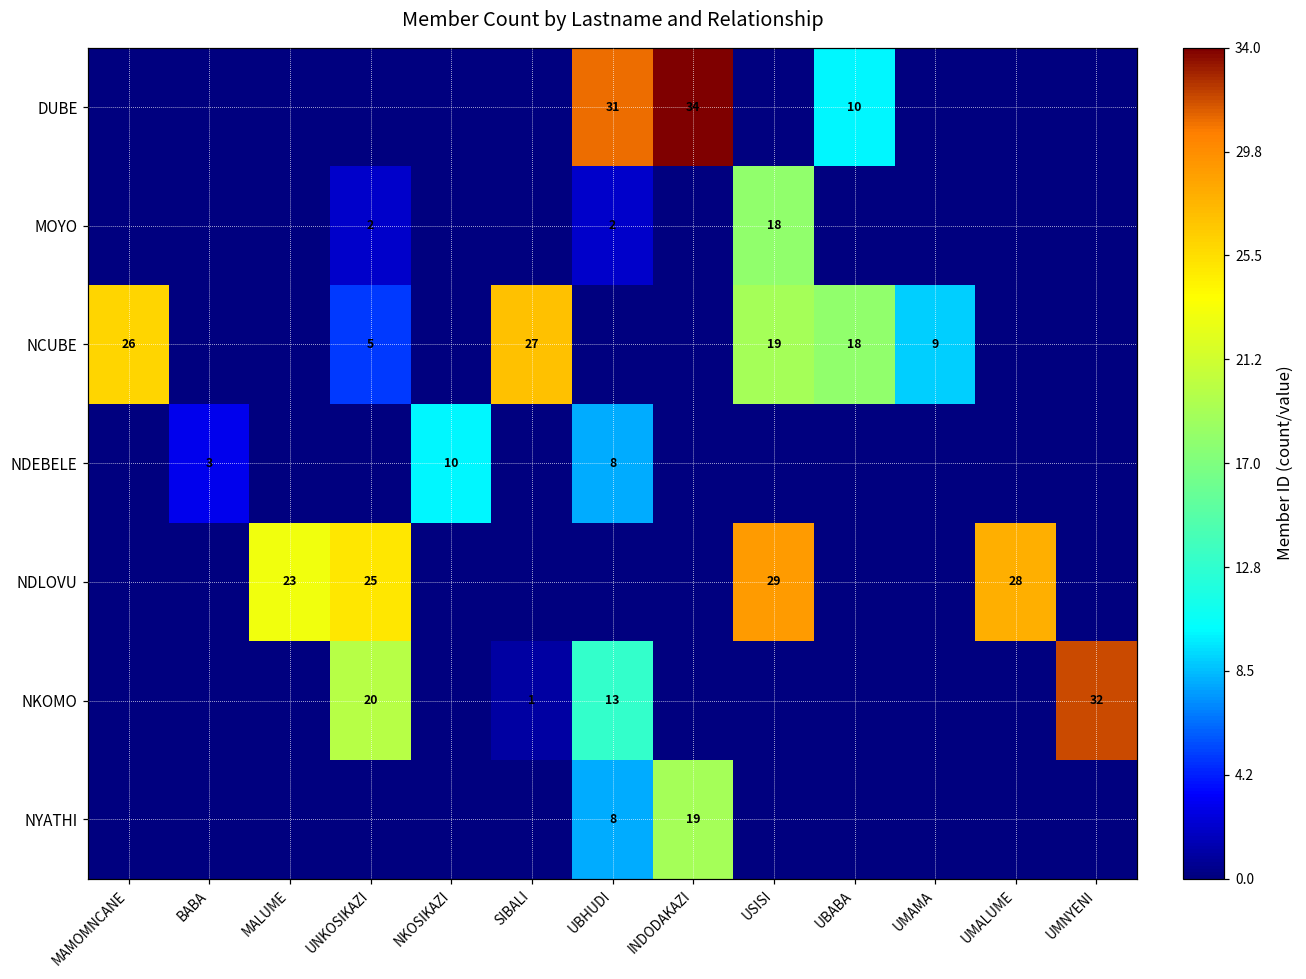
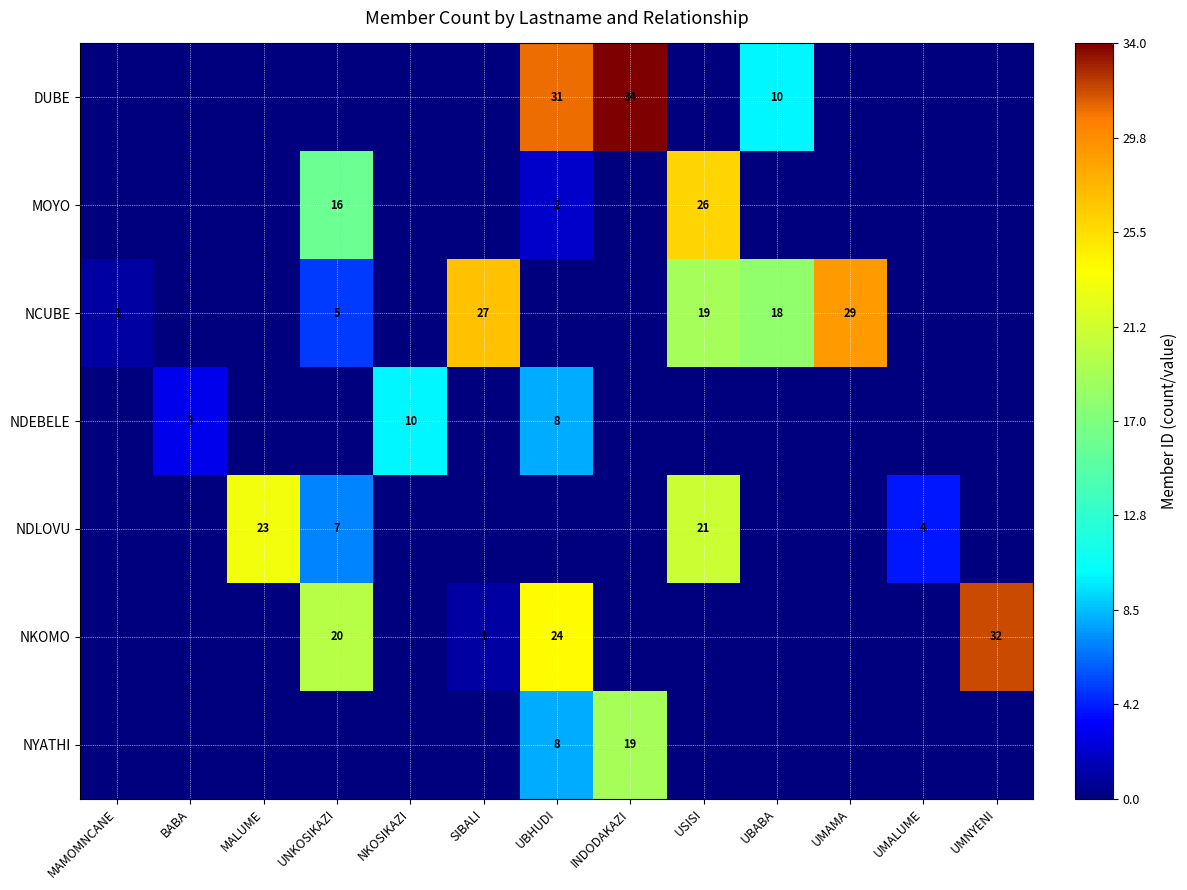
  {
    "DUBE": {
      "UBHUDI": 31,
      "INDODAKAZI": 34,
      "UBABA": 10
    },
    "MOYO": {
-     "UNKOSIKAZI": 2,
+     "UNKOSIKAZI": 16,
      "UBHUDI": 2,
-     "USISI": 18
+     "USISI": 26
    },
    "NCUBE": {
-     "MAMOMNCANE": 26,
+     "MAMOMNCANE": 1,
      "UNKOSIKAZI": 5,
      "SIBALI": 27,
      "USISI": 19,
      "UBABA": 18,
-     "UMAMA": 9
+     "UMAMA": 29
    },
    "NDEBELE": {
      "BABA": 3,
      "NKOSIKAZI": 10,
      "UBHUDI": 8
    },
    "NDLOVU": {
      "MALUME": 23,
-     "UNKOSIKAZI": 25,
-     "USISI": 29,
-     "UMALUME": 28
+     "UNKOSIKAZI": 7,
+     "USISI": 21,
+     "UMALUME": 4
    },
    "NKOMO": {
      "UNKOSIKAZI": 20,
      "SIBALI": 1,
-     "UBHUDI": 13,
+     "UBHUDI": 24,
      "UMNYENI": 32
    },
    "NYATHI": {
      "UBHUDI": 8,
      "INDODAKAZI": 19
    }
  }
